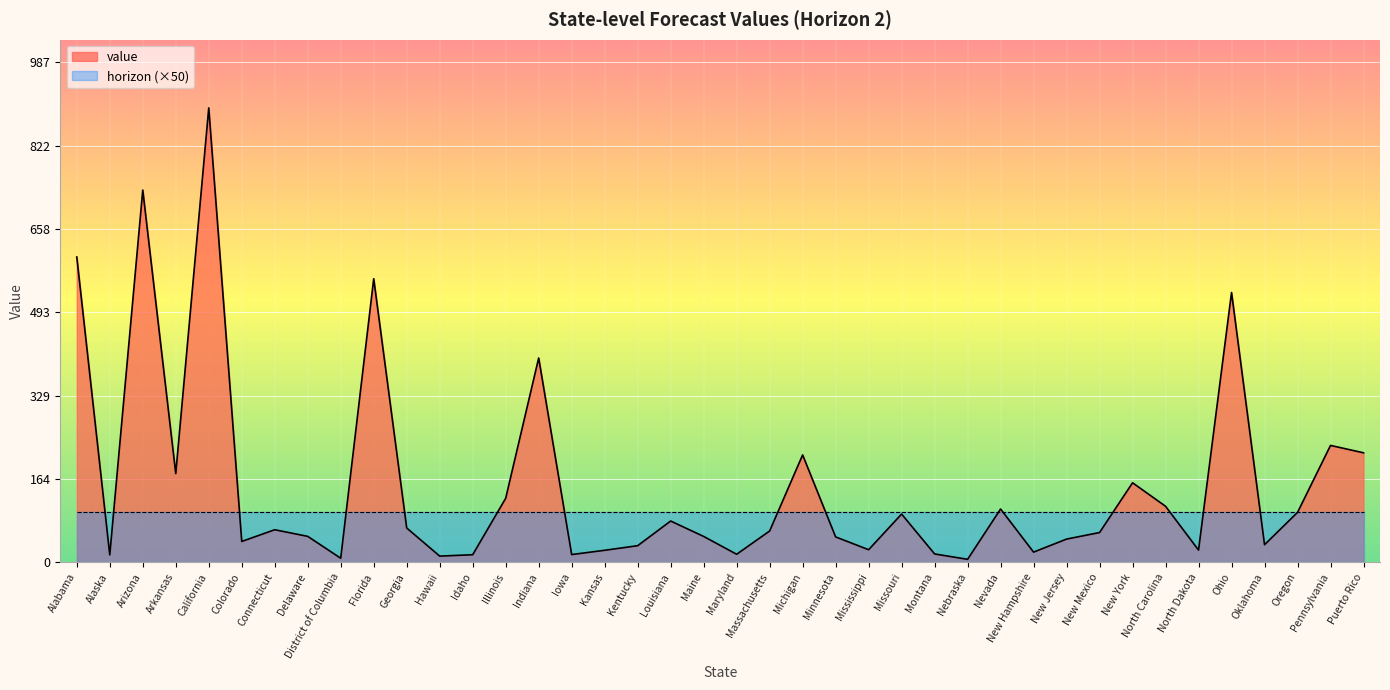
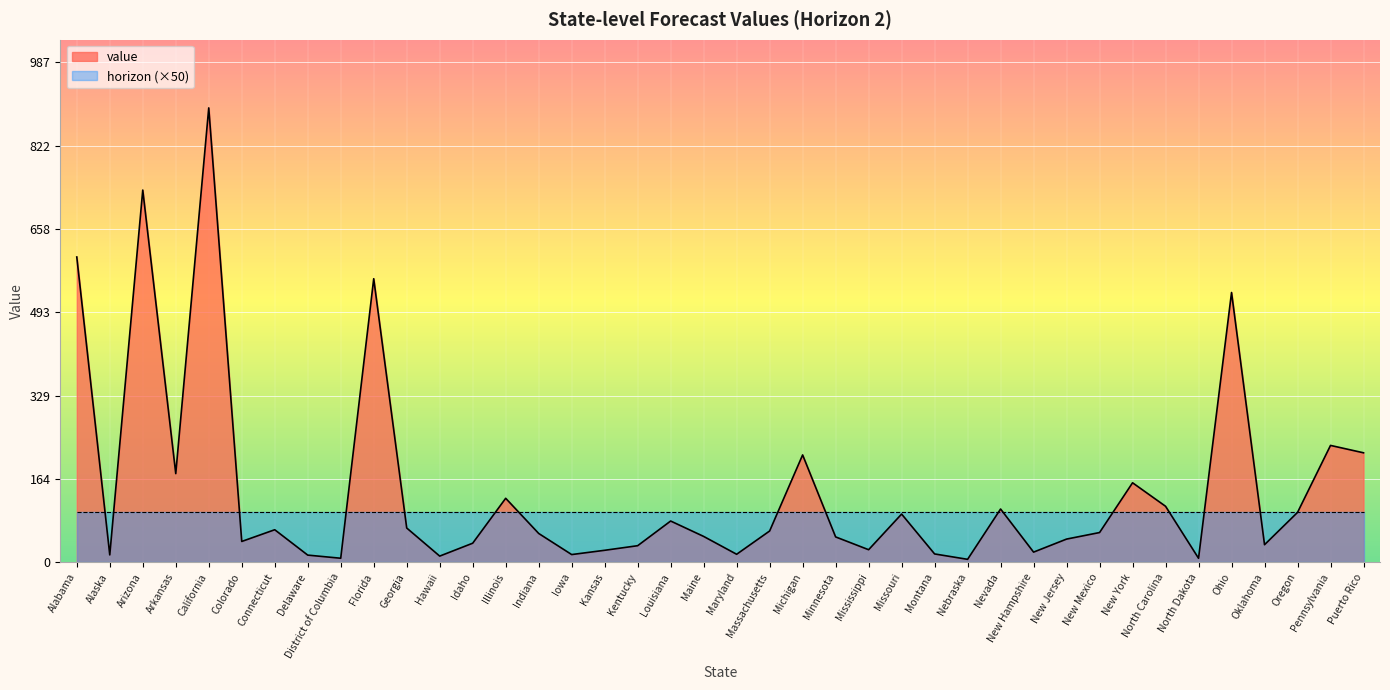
  {
    "value": {
      "Alabama": 600,
      "Alaska": 10,
      "Arizona": 730,
      "Arkansas": 180,
      "California": 900,
      "Colorado": 40,
      "Connecticut": 60,
-     "Delaware": 50,
+     "Delaware": 10,
      "District of Columbia": 10,
      "Florida": 560,
      "Georgia": 70,
      "Hawaii": 10,
-     "Idaho": 20,
+     "Idaho": 40,
      "Illinois": 130,
-     "Indiana": 400,
+     "Indiana": 60,
      "Iowa": 20,
      "Kansas": 20,
      "Kentucky": 30,
      "Louisiana": 80,
      "Maine": 50,
      "Maryland": 20,
      "Massachusetts": 60,
      "Michigan": 210,
      "Minnesota": 50,
      "Mississippi": 20,
      "Montana": 20,
      "Nebraska": 10,
      "Nevada": 110,
      "New Hampshire": 20,
      "New Jersey": 50,
      "New Mexico": 60,
      "New York": 160,
      "North Carolina": 110,
-     "North Dakota": 20,
+     "North Dakota": 10,
      "Ohio": 530,
      "Oklahoma": 30,
      "Pennsylvania": 230,
      "Puerto Rico": 220
    },
    "horizon (×50)": {
      "Alabama": 100,
      "Alaska": 100,
      "Arizona": 100,
      "Arkansas": 100,
      "California": 100,
      "Colorado": 100,
      "Connecticut": 100,
      "Delaware": 100,
      "District of Columbia": 100,
      "Florida": 100,
      "Georgia": 100,
      "Hawaii": 100,
      "Idaho": 100,
      "Illinois": 100,
      "Indiana": 100,
      "Iowa": 100,
      "Kansas": 100,
      "Kentucky": 100,
      "Louisiana": 100,
      "Maine": 100,
      "Maryland": 100,
      "Massachusetts": 100,
      "Michigan": 100,
      "Minnesota": 100,
      "Mississippi": 100,
      "Montana": 100,
      "Nebraska": 100,
      "Nevada": 100,
      "New Hampshire": 100,
      "New Jersey": 100,
      "New Mexico": 100,
      "New York": 100,
      "North Carolina": 100,
      "North Dakota": 100,
      "Ohio": 100,
      "Oklahoma": 100,
      "Pennsylvania": 100,
      "Puerto Rico": 100
    }
  }
